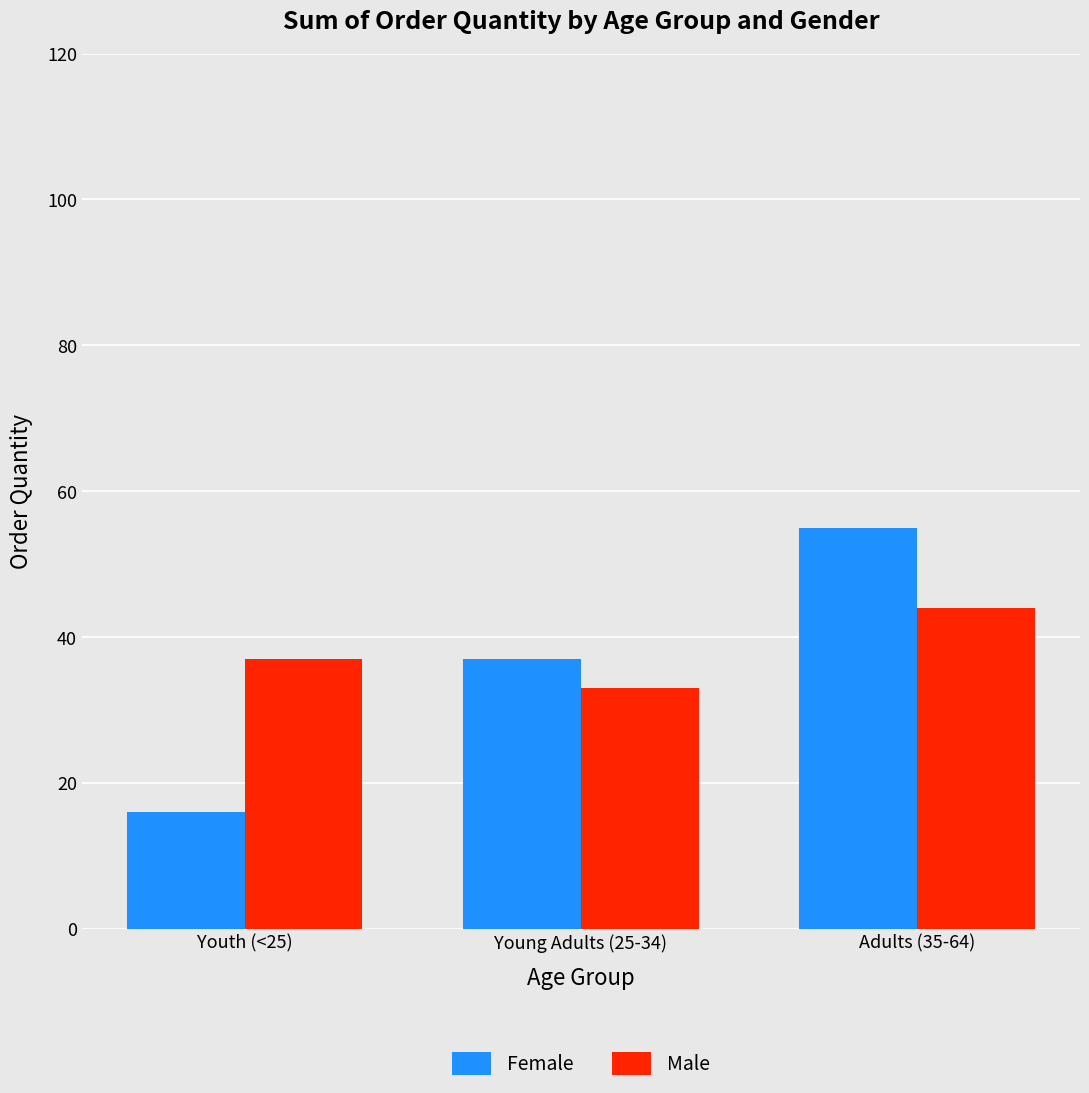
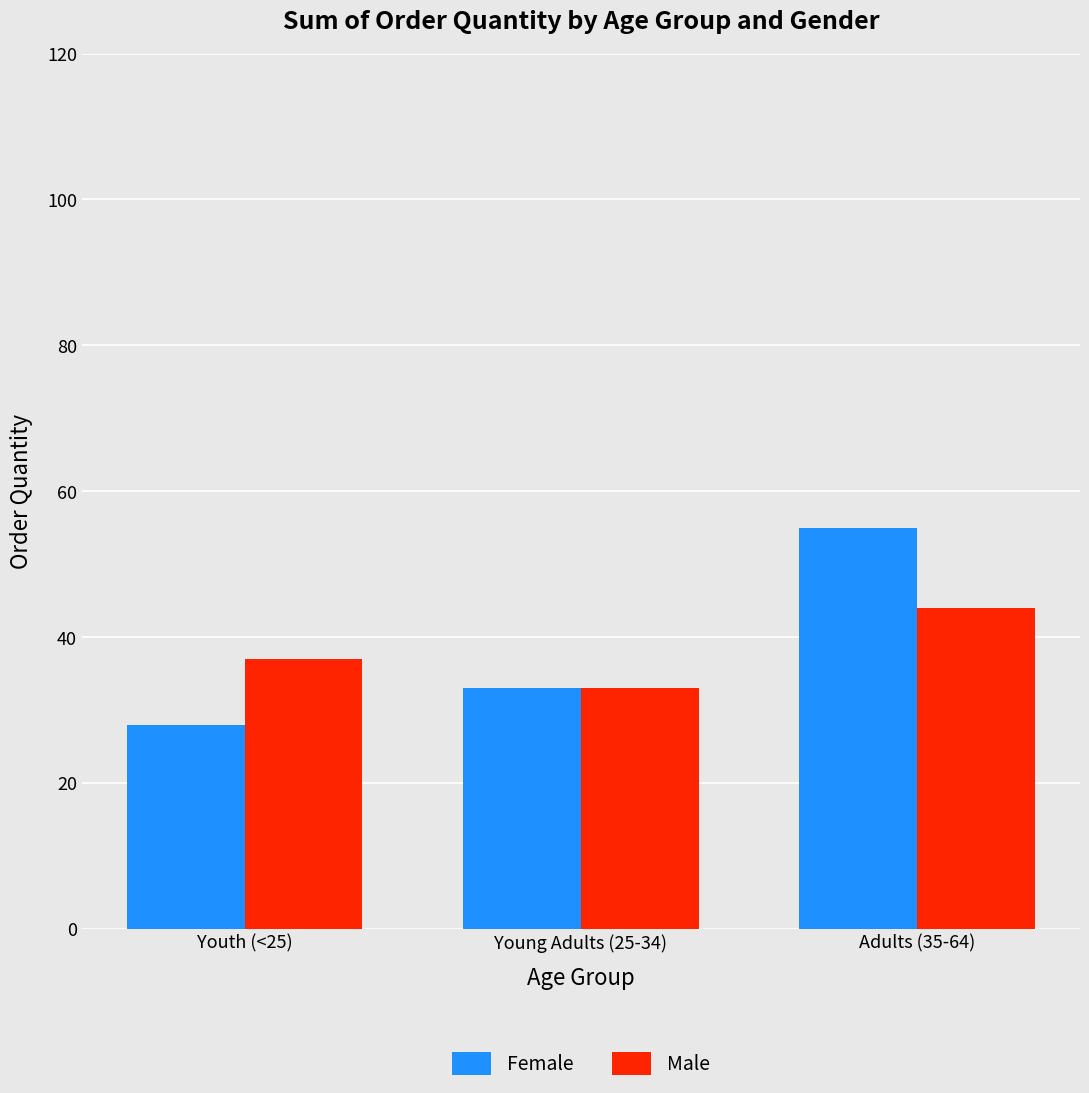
  {
    "Female": {
-     "Youth (<25)": 16,
-     "Young Adults (25-34)": 37,
+     "Youth (<25)": 28,
+     "Young Adults (25-34)": 33,
      "Adults (35-64)": 55
    },
    "Male": {
      "Youth (<25)": 37,
      "Young Adults (25-34)": 33,
      "Adults (35-64)": 44
    }
  }
